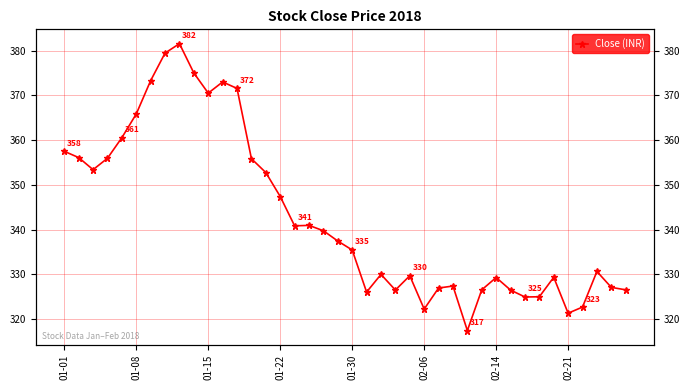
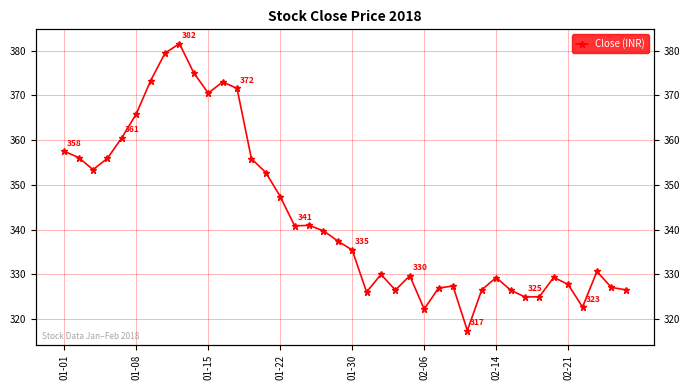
  {
    "01-08": 366,
    "01-15": 371,
    "01-22": 347,
    "02-06": 322,
    "02-14": 329,
-   "02-21": 321
+   "02-21": 328
  }
